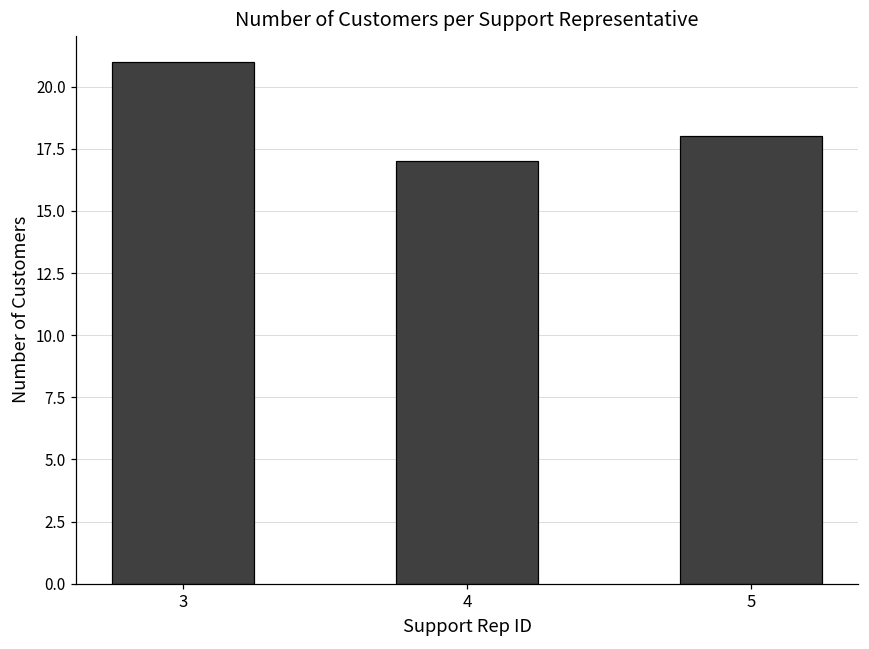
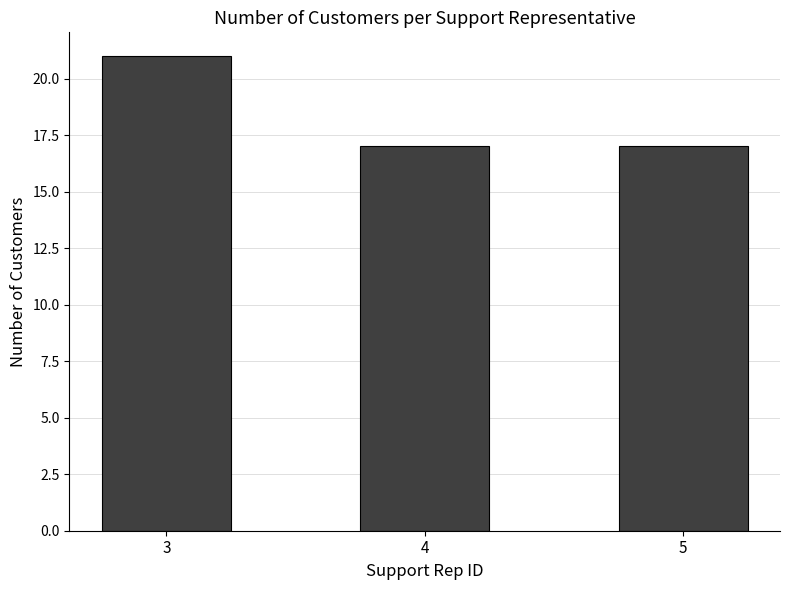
  {
    "3": 21,
    "4": 17,
-   "5": 18
+   "5": 17
  }
